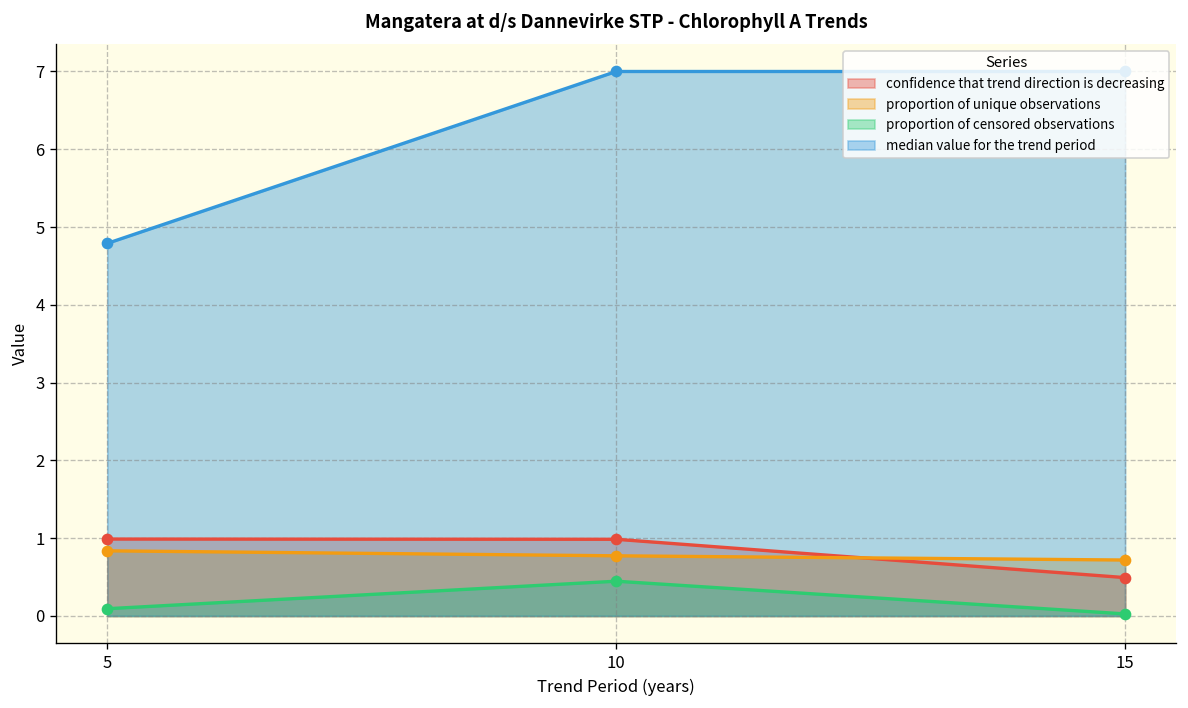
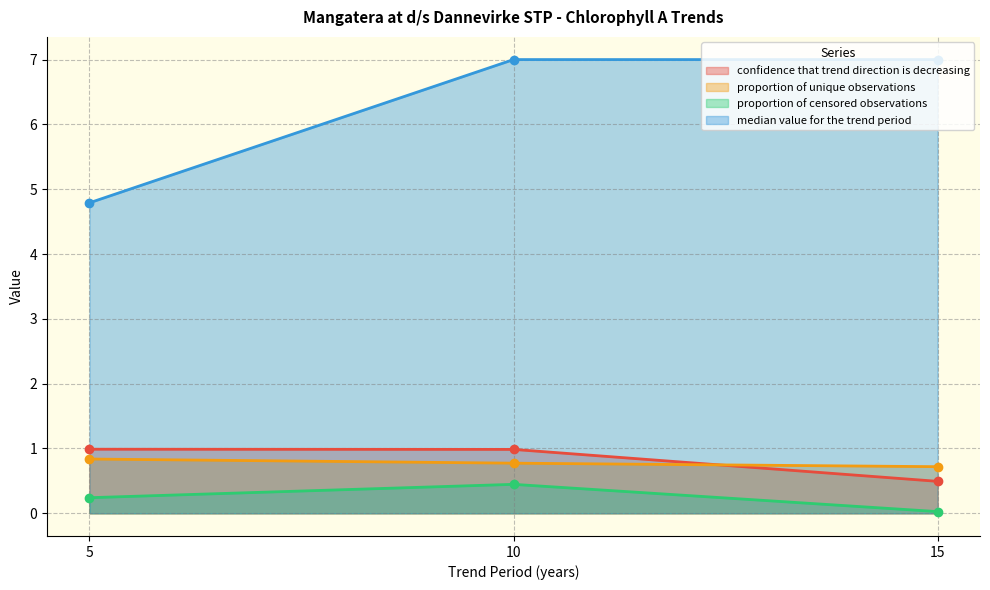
  {
    "proportion of censored observations": {
-     "5": 0.1,
+     "5": 0.2,
      "10": 0.4,
      "15": 0.0
    },
    "median value for the trend period": {
      "5": 4.8,
      "10": 7.0
    }
  }
